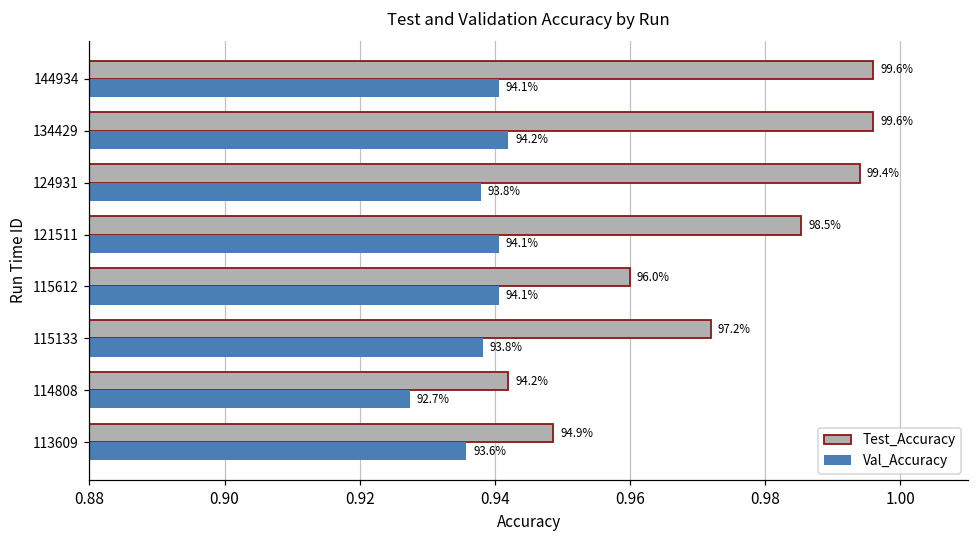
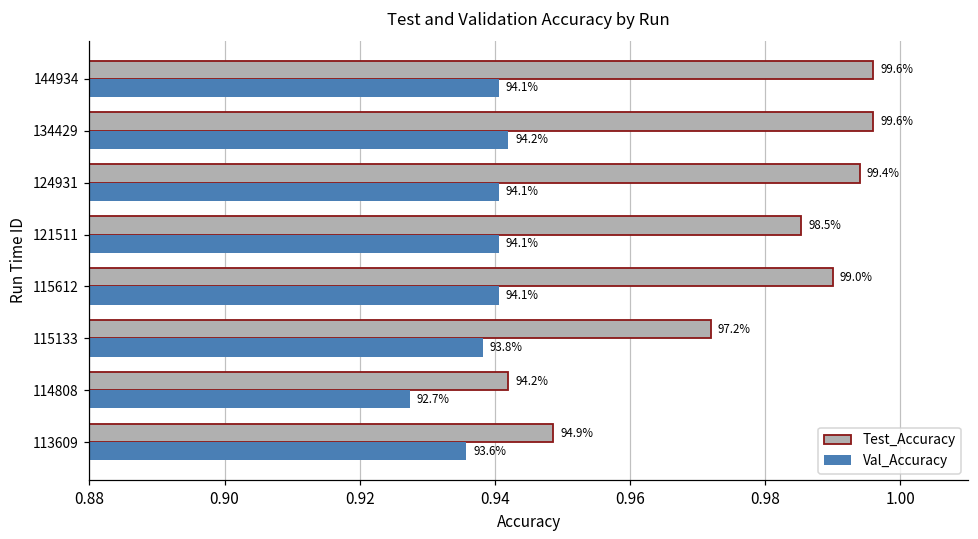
  {
    "Test_Accuracy": {
      "144934": "99.6%",
      "134429": "99.6%",
      "124931": "99.4%",
      "121511": "98.5%",
-     "115612": "96.0%",
+     "115612": "99.0%",
      "115133": "97.2%",
      "114808": "94.2%",
      "113609": "94.9%"
    },
    "Val_Accuracy": {
      "144934": "94.1%",
      "134429": "94.2%",
-     "124931": "93.8%",
+     "124931": "94.1%",
      "121511": "94.1%",
      "115612": "94.1%",
      "115133": "93.8%",
      "114808": "92.7%",
      "113609": "93.6%"
    }
  }
